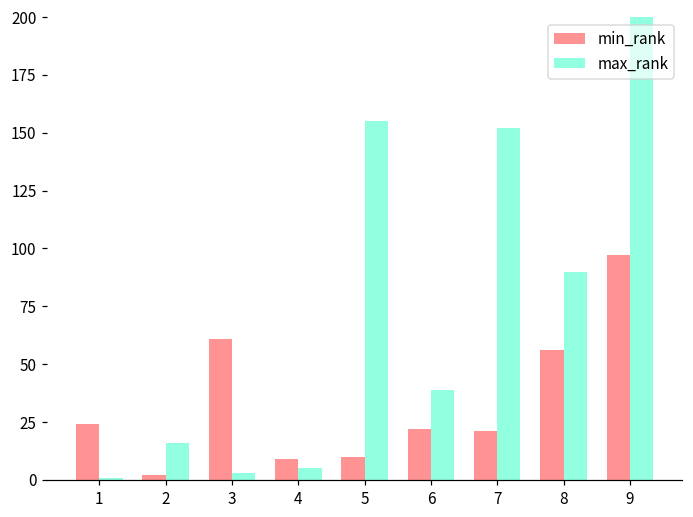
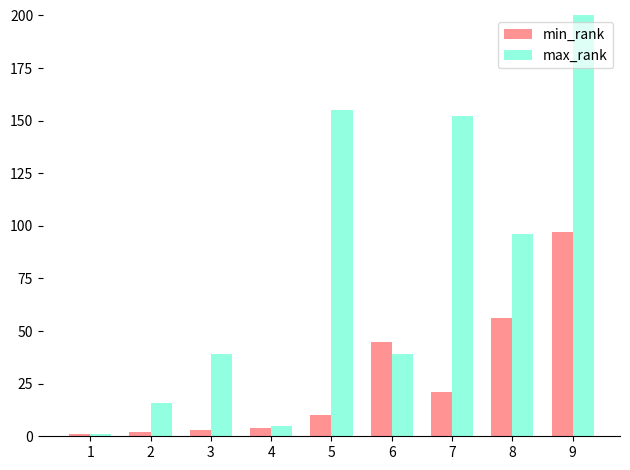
  {
    "min_rank": {
-     "1": 24,
+     "1": 1,
      "2": 2,
-     "3": 61,
-     "4": 9,
+     "3": 3,
+     "4": 4,
      "5": 10,
-     "6": 22,
+     "6": 45,
      "7": 21,
      "8": 56,
      "9": 97
    },
    "max_rank": {
      "2": 16,
-     "3": 3,
+     "3": 39,
      "4": 5,
      "5": 155,
      "6": 39,
      "7": 152,
-     "8": 90
+     "8": 96
    }
  }
